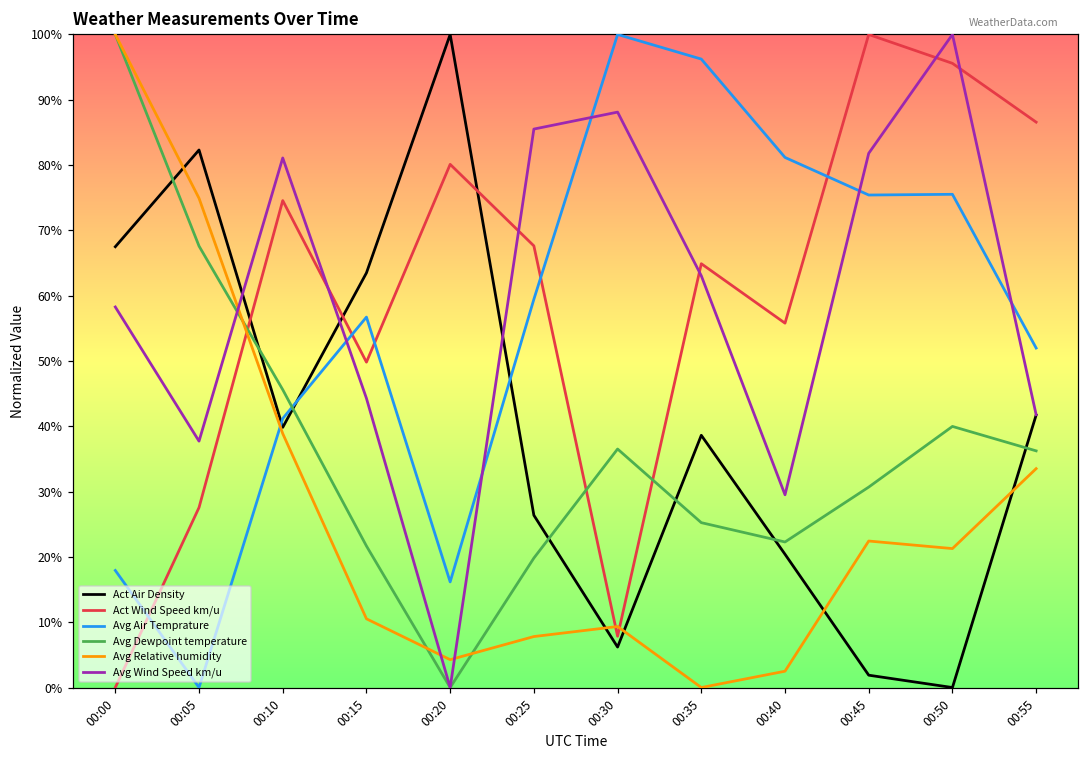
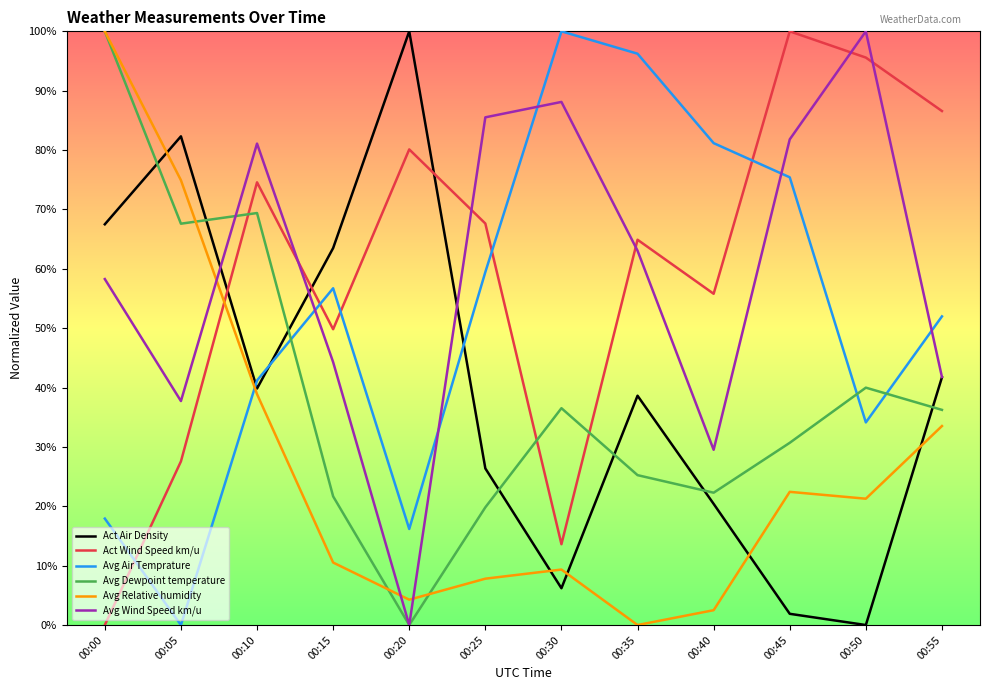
  {
    "Act Air Density": {
      "00:00": "67%",
      "00:05": "82%",
      "00:10": "40%",
      "00:15": "63%",
      "00:20": "100%",
      "00:25": "26%",
      "00:30": "6%",
      "00:35": "39%",
      "00:40": "20%",
      "00:45": "2%",
      "00:50": "0%"
    },
    "Act Wind Speed km/u": {
      "00:00": "0%",
      "00:05": "28%",
      "00:10": "75%",
      "00:15": "50%",
      "00:20": "80%",
      "00:25": "68%",
-     "00:30": "8%",
+     "00:30": "14%",
      "00:35": "65%",
      "00:40": "56%",
      "00:45": "100%",
      "00:50": "96%",
      "00:55": "87%"
    },
    "Avg Air Temprature": {
      "00:00": "18%",
      "00:05": "0%",
      "00:10": "41%",
      "00:15": "57%",
      "00:20": "16%",
      "00:25": "59%",
      "00:30": "100%",
      "00:35": "96%",
      "00:40": "81%",
      "00:45": "75%",
-     "00:50": "76%",
+     "00:50": "34%",
      "00:55": "52%"
    },
    "Avg Dewpoint temperature": {
      "00:05": "68%",
-     "00:10": "46%",
+     "00:10": "69%",
      "00:15": "22%",
      "00:25": "20%",
      "00:30": "37%",
      "00:35": "25%",
      "00:40": "22%",
      "00:45": "31%",
      "00:50": "40%",
      "00:55": "36%"
    },
    "Avg Relative humidity": {
      "00:05": "75%",
      "00:10": "39%",
      "00:15": "11%",
      "00:20": "4%",
      "00:25": "8%",
      "00:30": "9%",
      "00:35": "0%",
      "00:40": "2%",
      "00:45": "22%",
      "00:50": "21%",
      "00:55": "34%"
    },
    "Avg Wind Speed km/u": {
      "00:00": "58%",
      "00:05": "38%",
      "00:10": "81%",
      "00:15": "44%",
      "00:25": "86%",
      "00:30": "88%",
      "00:35": "63%",
      "00:40": "30%",
      "00:45": "82%",
      "00:50": "100%"
    }
  }
